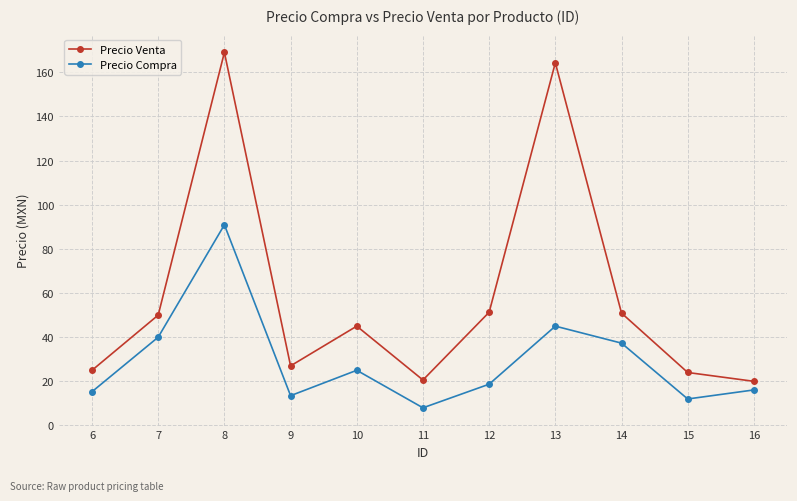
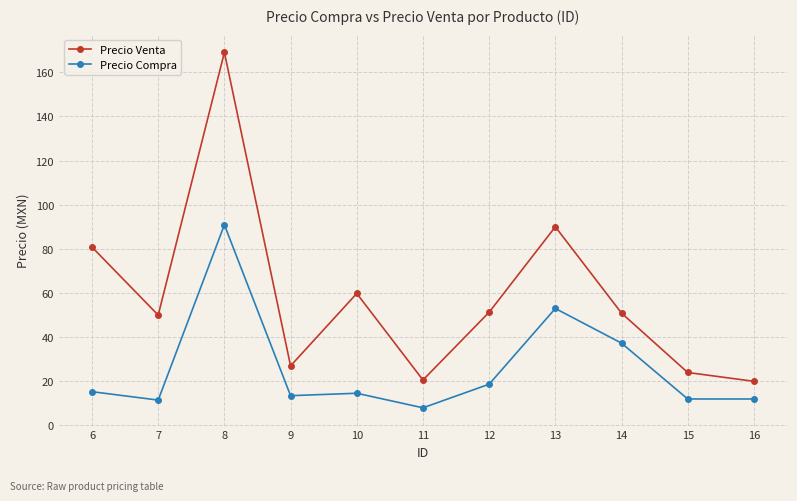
  {
    "Precio Venta": {
-     "6": 25,
+     "6": 81,
      "7": 50,
      "8": 169,
      "9": 27,
-     "10": 45,
+     "10": 60,
      "11": 21,
      "12": 51,
-     "13": 164,
+     "13": 90,
      "14": 51,
      "15": 24,
      "16": 20
    },
    "Precio Compra": {
      "6": 15,
-     "7": 40,
+     "7": 12,
      "8": 91,
      "9": 14,
-     "10": 25,
+     "10": 15,
      "11": 8,
      "12": 19,
-     "13": 45,
+     "13": 53,
      "14": 37,
      "15": 12,
-     "16": 16
+     "16": 12
    }
  }
